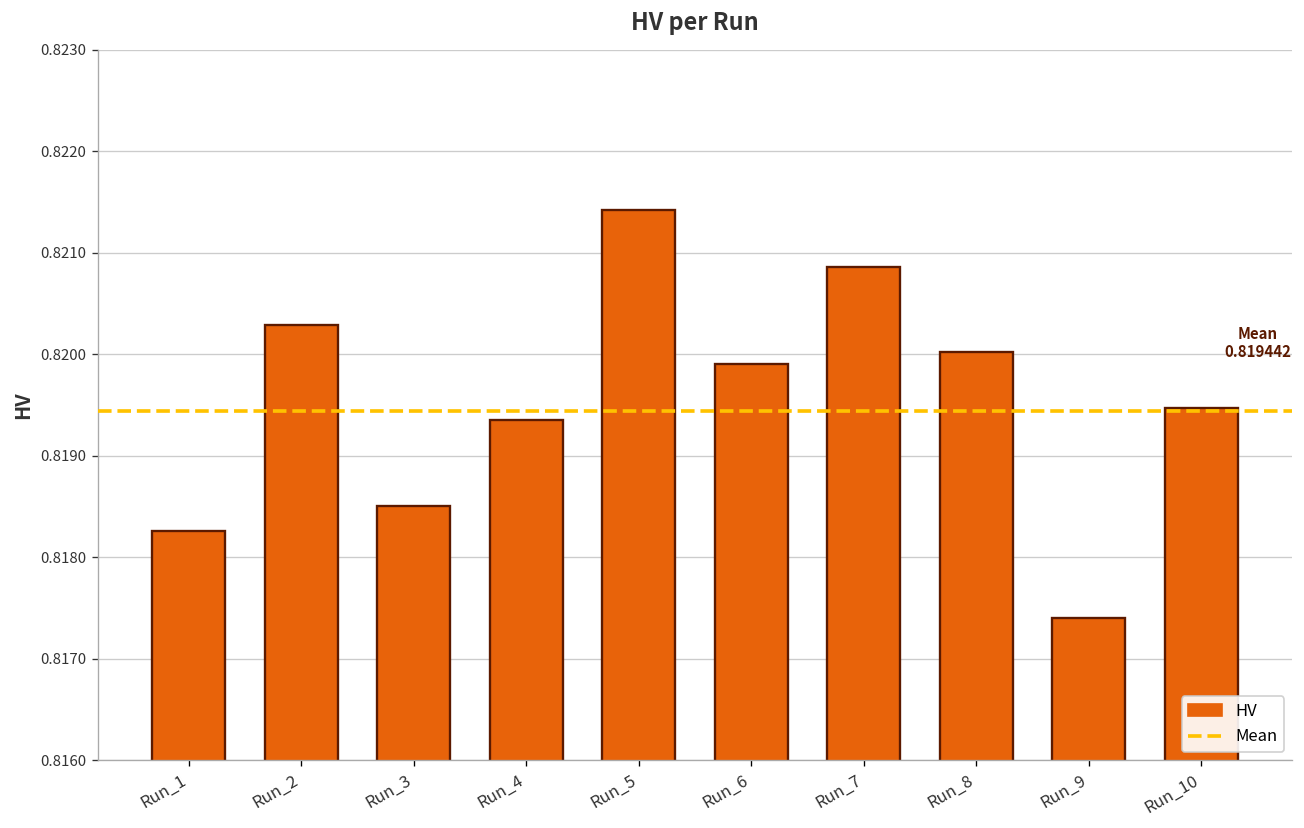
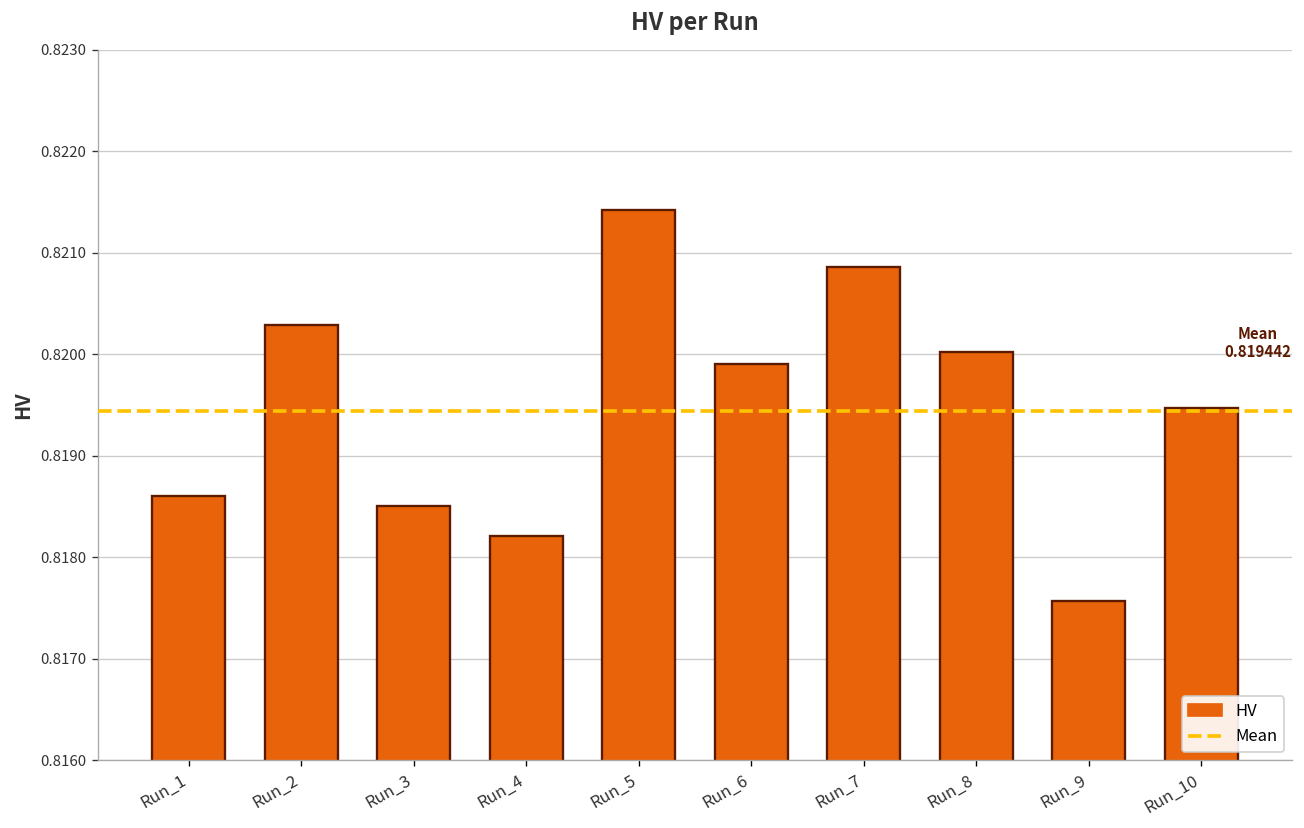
  {
-   "Run_1": 0.8183,
+   "Run_1": 0.8186,
    "Run_2": 0.8203,
    "Run_3": 0.8185,
-   "Run_4": 0.8194,
+   "Run_4": 0.8182,
    "Run_5": 0.8214,
    "Run_6": 0.8199,
    "Run_7": 0.8209,
    "Run_8": 0.8200,
-   "Run_9": 0.8174,
+   "Run_9": 0.8176,
    "Run_10": 0.8195
  }
